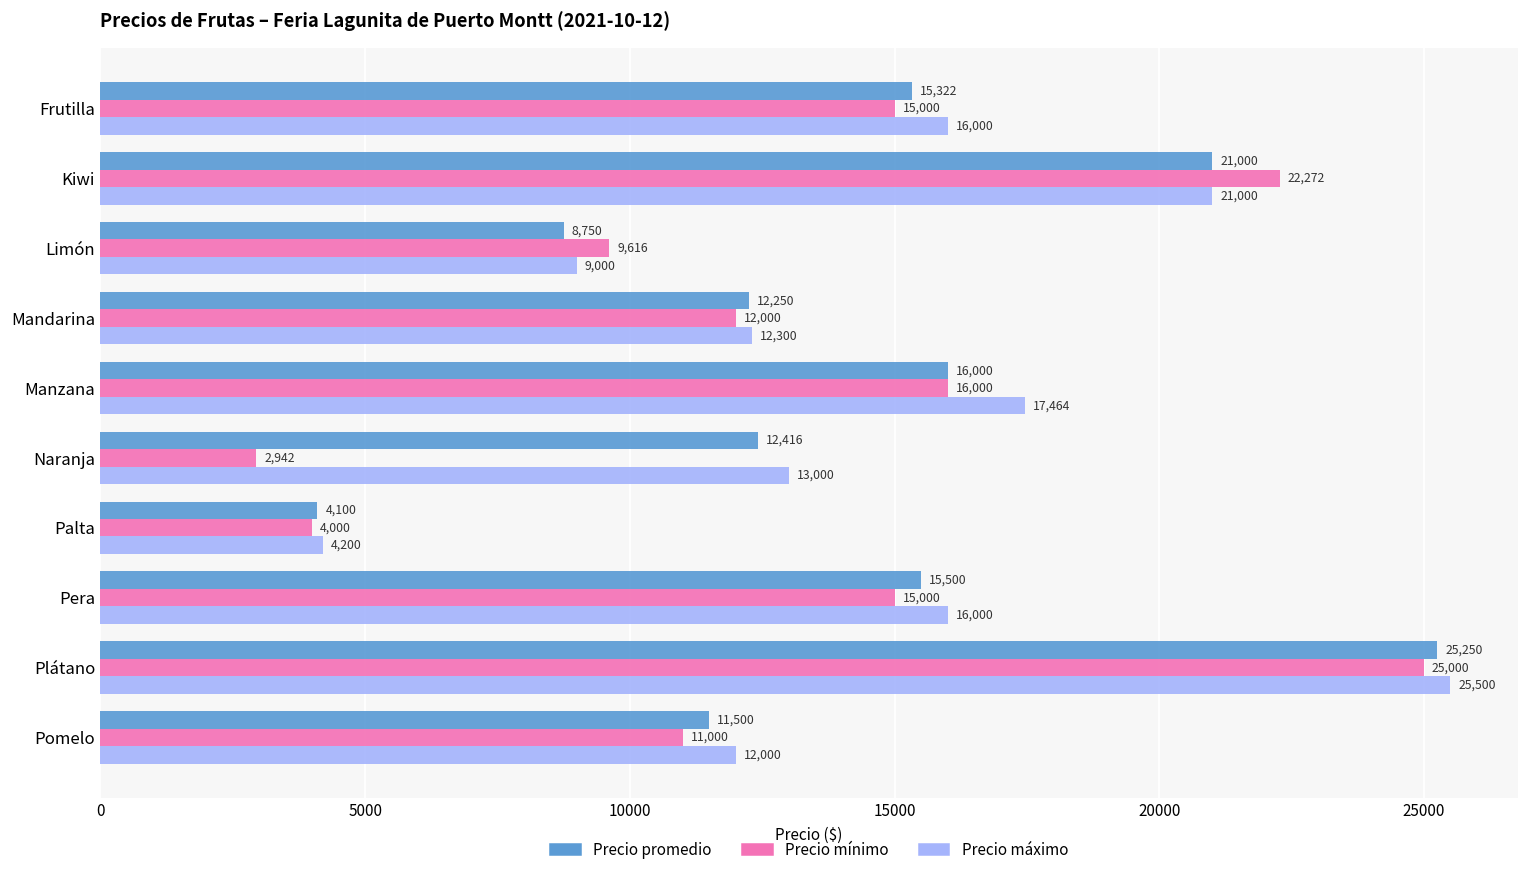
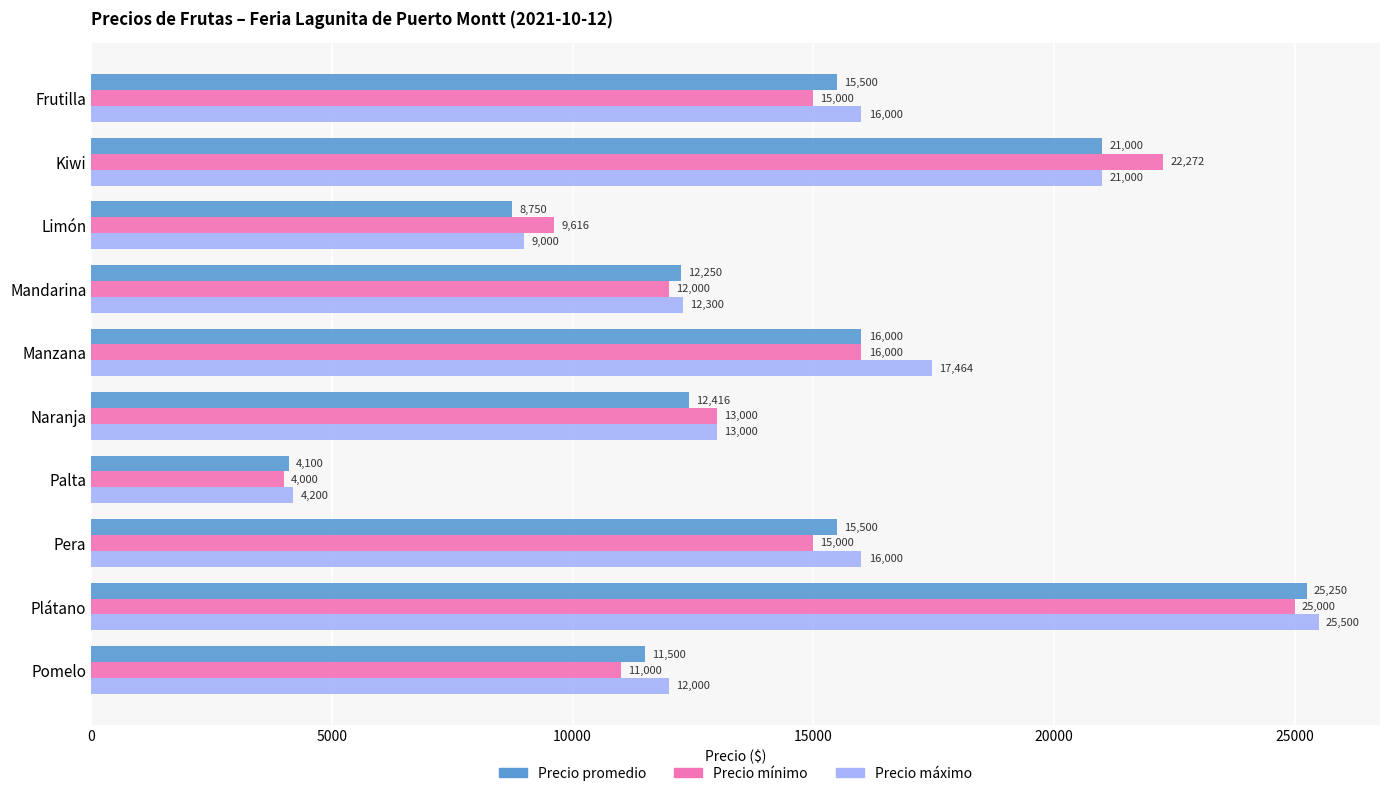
  {
    "Precio promedio": {
-     "Frutilla": "15,322",
+     "Frutilla": "15,500",
      "Kiwi": "21,000",
      "Limón": "8,750",
      "Mandarina": "12,250",
      "Manzana": "16,000",
      "Naranja": "12,416",
      "Palta": "4,100",
      "Pera": "15,500",
      "Plátano": "25,250",
      "Pomelo": "11,500"
    },
    "Precio mínimo": {
      "Frutilla": "15,000",
      "Kiwi": "22,272",
      "Limón": "9,616",
      "Mandarina": "12,000",
      "Manzana": "16,000",
-     "Naranja": "2,942",
+     "Naranja": "13,000",
      "Palta": "4,000",
      "Pera": "15,000",
      "Plátano": "25,000",
      "Pomelo": "11,000"
    },
    "Precio máximo": {
      "Frutilla": "16,000",
      "Kiwi": "21,000",
      "Limón": "9,000",
      "Mandarina": "12,300",
      "Manzana": "17,464",
      "Naranja": "13,000",
      "Palta": "4,200",
      "Pera": "16,000",
      "Plátano": "25,500",
      "Pomelo": "12,000"
    }
  }
